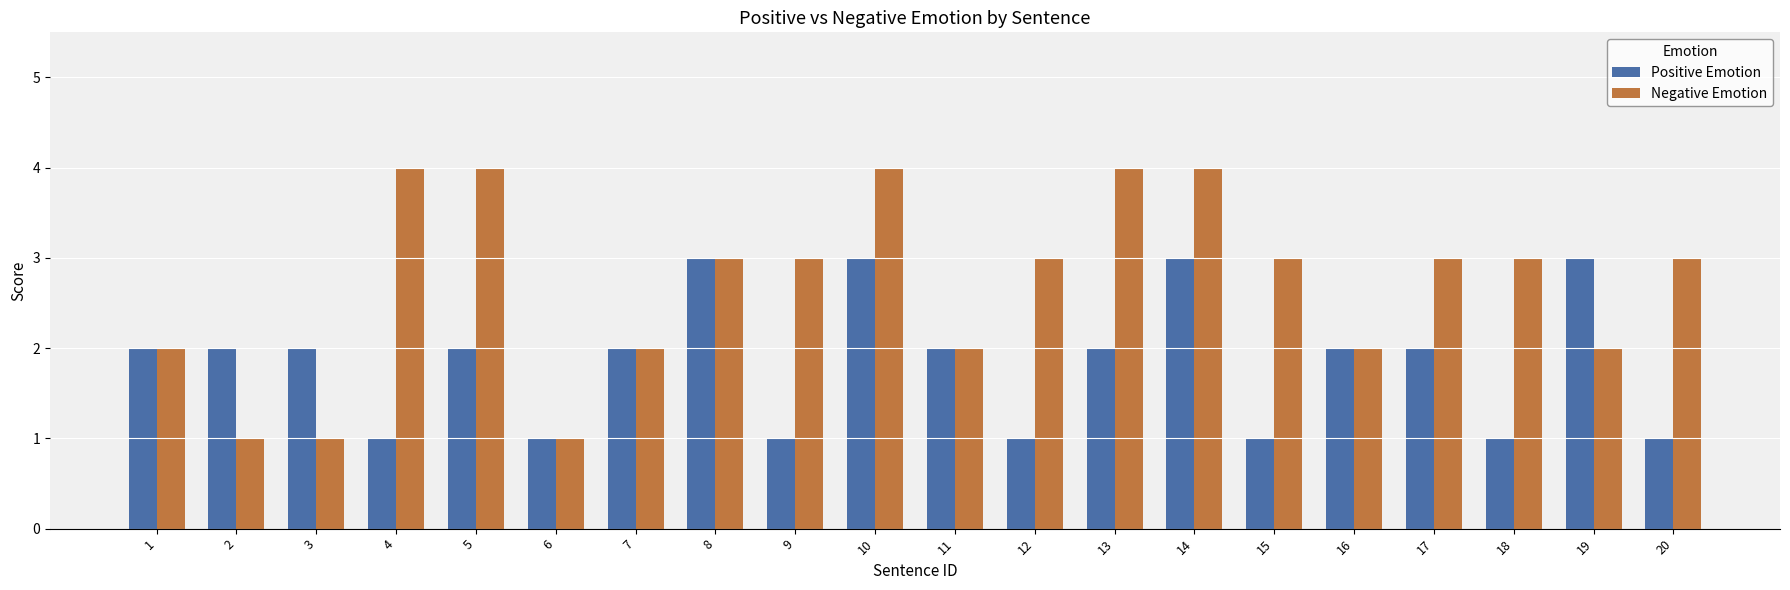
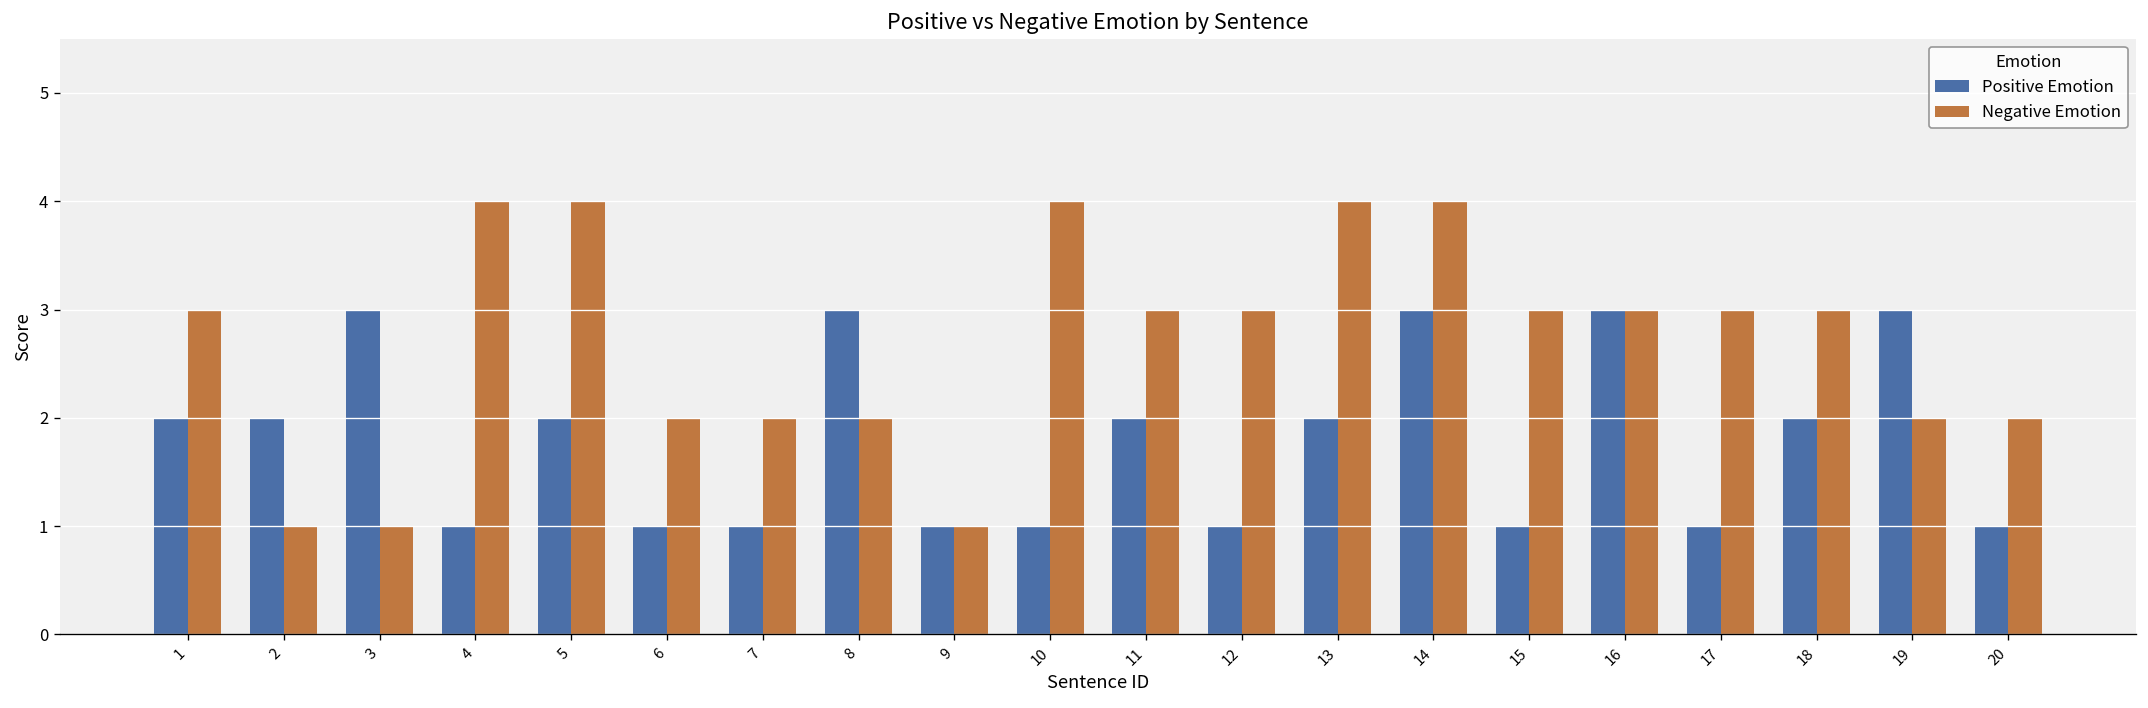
  {
    "Positive Emotion": {
      "1": 2,
      "2": 2,
-     "3": 2,
+     "3": 3,
      "4": 1,
      "5": 2,
      "6": 1,
-     "7": 2,
+     "7": 1,
      "8": 3,
      "9": 1,
-     "10": 3,
+     "10": 1,
      "11": 2,
      "12": 1,
      "13": 2,
      "14": 3,
      "15": 1,
-     "16": 2,
-     "17": 2,
-     "18": 1,
+     "16": 3,
+     "17": 1,
+     "18": 2,
      "19": 3,
      "20": 1
    },
    "Negative Emotion": {
-     "1": 2,
+     "1": 3,
      "2": 1,
      "3": 1,
      "4": 4,
      "5": 4,
-     "6": 1,
+     "6": 2,
      "7": 2,
-     "8": 3,
-     "9": 3,
+     "8": 2,
+     "9": 1,
      "10": 4,
-     "11": 2,
+     "11": 3,
      "12": 3,
      "13": 4,
      "14": 4,
      "15": 3,
-     "16": 2,
+     "16": 3,
      "17": 3,
      "18": 3,
      "19": 2,
-     "20": 3
+     "20": 2
    }
  }
